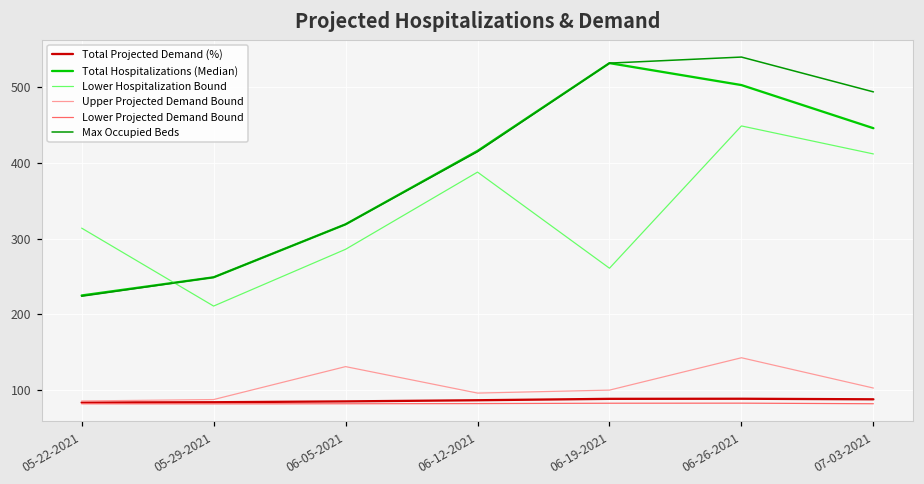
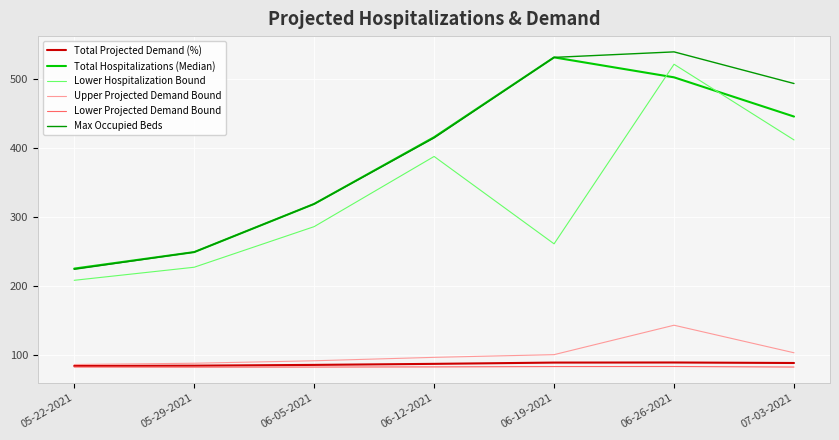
  {
    "Total Projected Demand (%)": {
      "06-12-2021": 90,
      "06-19-2021": 90,
      "06-26-2021": 90,
      "07-03-2021": 90
    },
    "Lower Hospitalization Bound": {
-     "05-22-2021": 310,
-     "05-29-2021": 210,
+     "05-22-2021": 210,
+     "05-29-2021": 230,
      "06-05-2021": 290,
      "06-12-2021": 390,
      "06-19-2021": 260,
-     "06-26-2021": 450,
+     "06-26-2021": 520,
      "07-03-2021": 410
    },
    "Upper Projected Demand Bound": {
-     "06-05-2021": 130,
+     "06-05-2021": 90,
      "06-12-2021": 100,
      "06-19-2021": 100,
      "06-26-2021": 140,
      "07-03-2021": 100
    },
    "Lower Projected Demand Bound": {
      "06-12-2021": 80,
      "06-19-2021": 80,
      "06-26-2021": 80,
      "07-03-2021": 80
    }
  }
